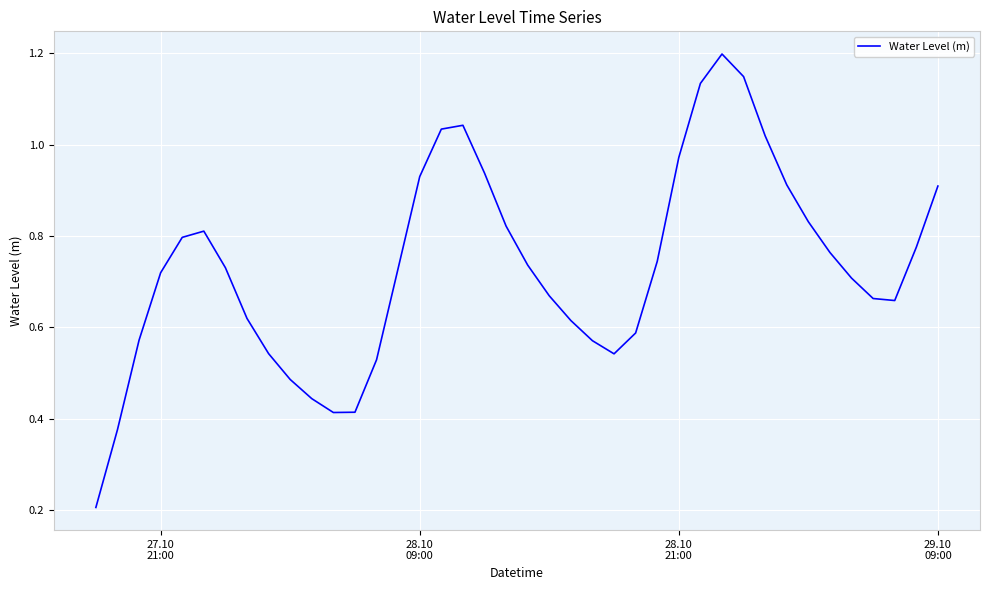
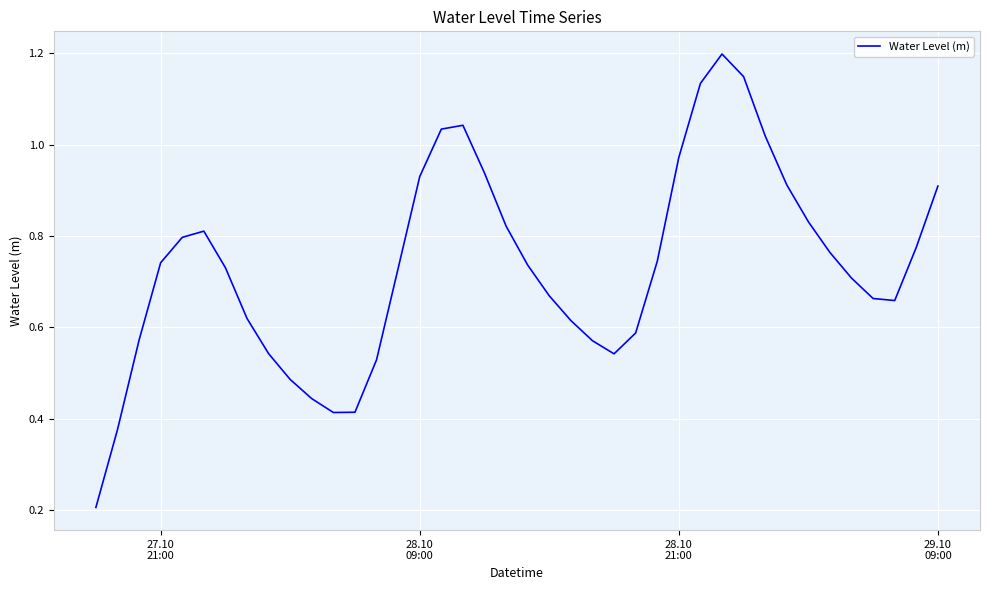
  {
-   "27.10 21:00": 0.72,
+   "27.10 21:00": 0.74,
    "28.10 09:00": 0.93,
    "28.10 21:00": 0.97,
    "29.10 09:00": 0.91
  }
